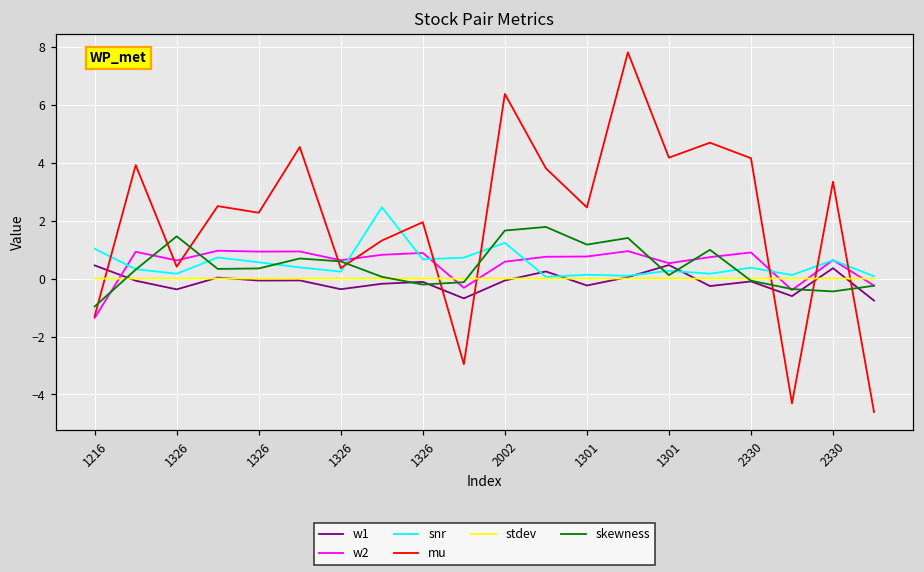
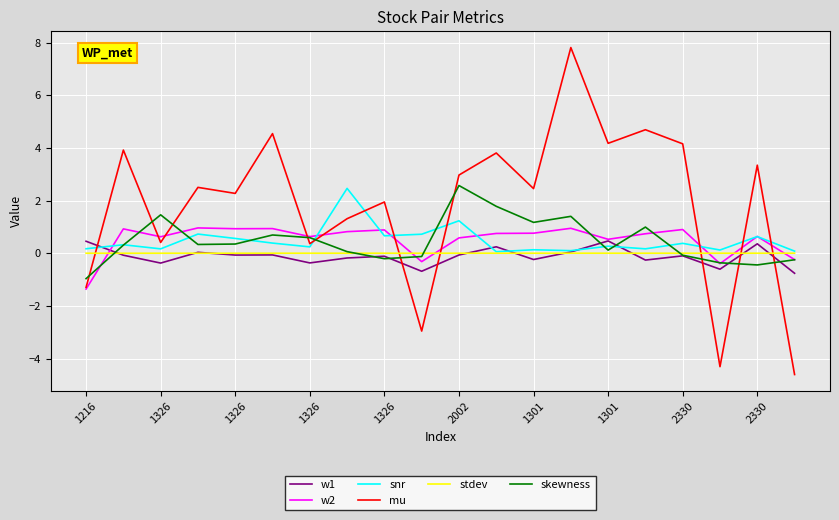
  {
    "w1": {
      "1216": 0.5
    },
    "w2": {
      "2002": 0.6
    },
    "snr": {
-     "1216": 1.0,
+     "1216": 0.2,
      "2002": 1.2
    },
    "mu": {
-     "2002": 6.4
+     "2002": 3.0
    },
    "stdev": {
      "1216": 0.0
    },
    "skewness": {
      "1216": -1.0,
-     "2002": 1.7
+     "2002": 2.6
    }
  }
